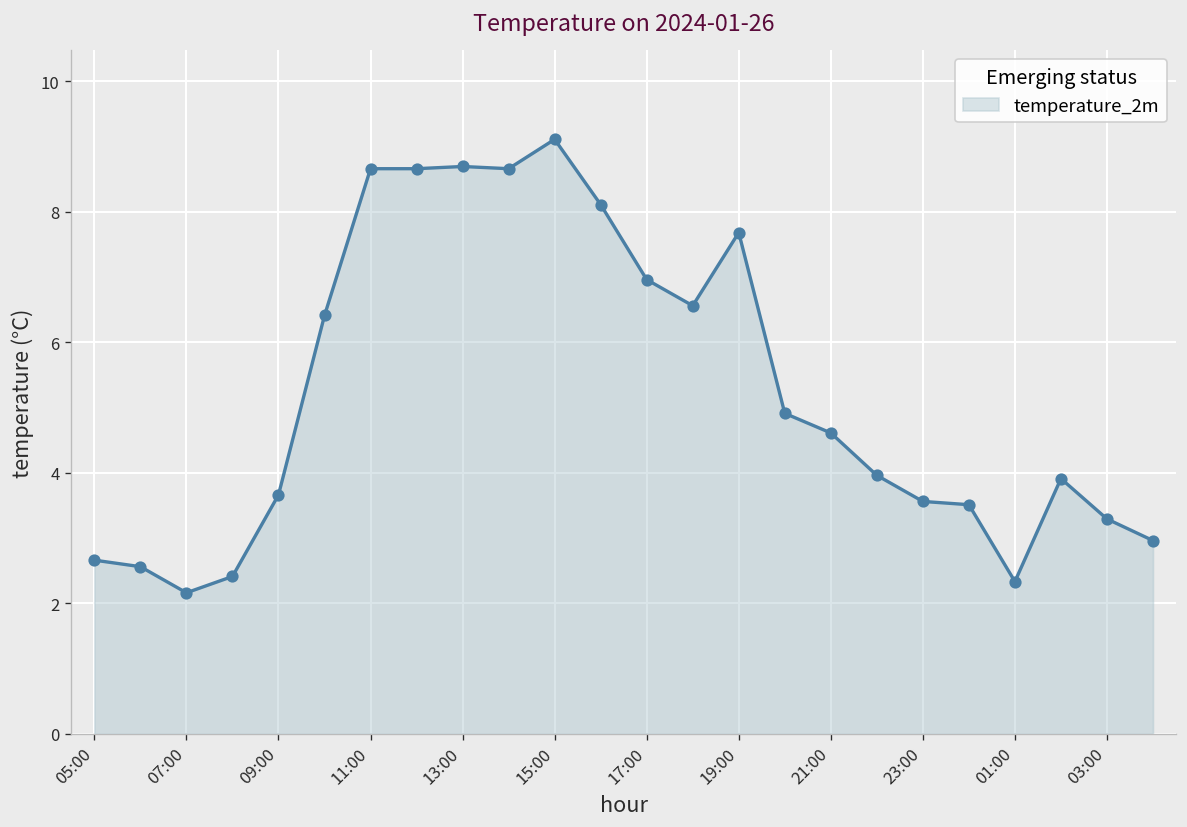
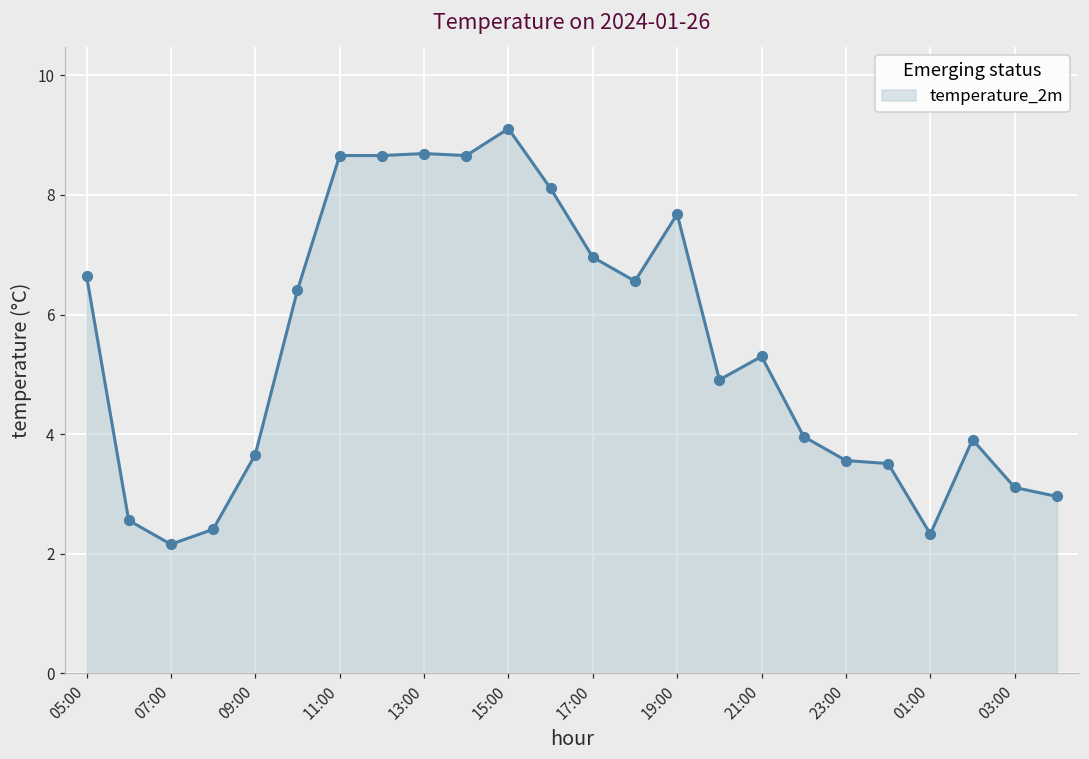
  {
-   "05:00": 2.7,
+   "05:00": 6.7,
    "07:00": 2.2,
    "09:00": 3.7,
    "11:00": 8.7,
    "13:00": 8.7,
    "15:00": 9.1,
    "17:00": 7.0,
    "19:00": 7.7,
-   "21:00": 4.6,
+   "21:00": 5.3,
    "23:00": 3.6,
    "01:00": 2.3,
-   "03:00": 3.3
+   "03:00": 3.1
  }
